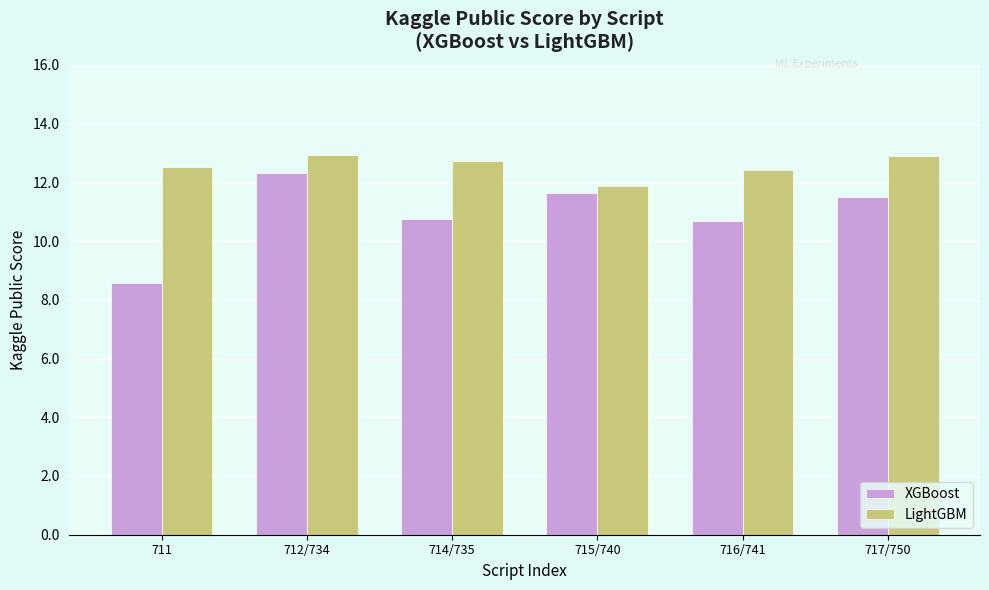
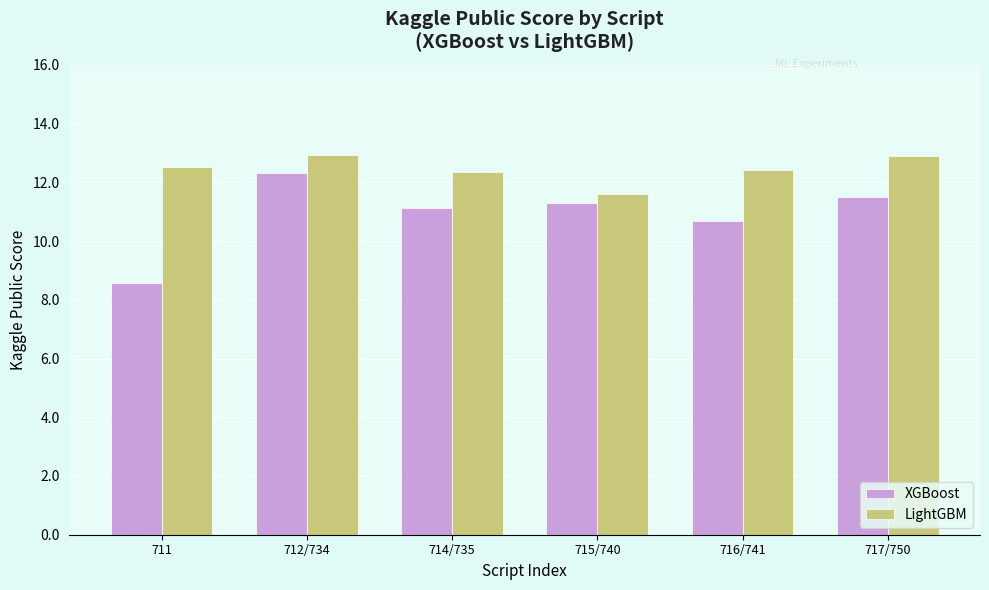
  {
    "XGBoost": {
      "711": 8.6,
      "712/734": 12.3,
-     "714/735": 10.7,
-     "715/740": 11.6,
+     "714/735": 11.1,
+     "715/740": 11.3,
      "716/741": 10.7,
      "717/750": 11.5
    },
    "LightGBM": {
      "711": 12.5,
      "712/734": 12.9,
-     "714/735": 12.7,
-     "715/740": 11.9,
+     "714/735": 12.4,
+     "715/740": 11.6,
      "716/741": 12.4,
      "717/750": 12.9
    }
  }
